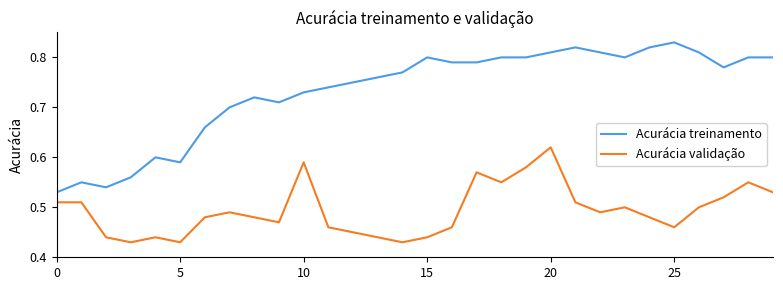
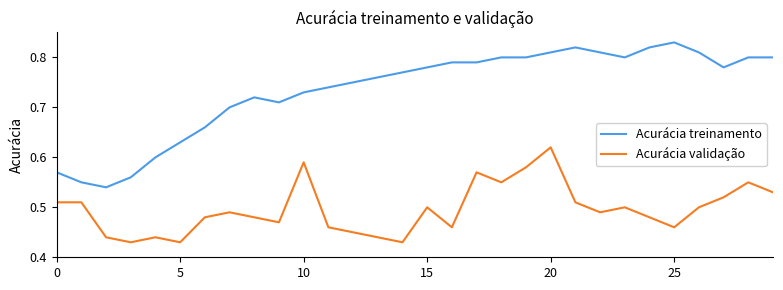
  {
    "Acurácia treinamento": {
-     "0": 0.53,
-     "5": 0.59,
+     "0": 0.57,
+     "5": 0.63,
      "10": 0.73,
-     "15": 0.80,
+     "15": 0.78,
      "20": 0.81,
      "25": 0.83
    },
    "Acurácia validação": {
      "0": 0.51,
      "5": 0.43,
      "10": 0.59,
-     "15": 0.44,
+     "15": 0.50,
      "20": 0.62,
      "25": 0.46
    }
  }
